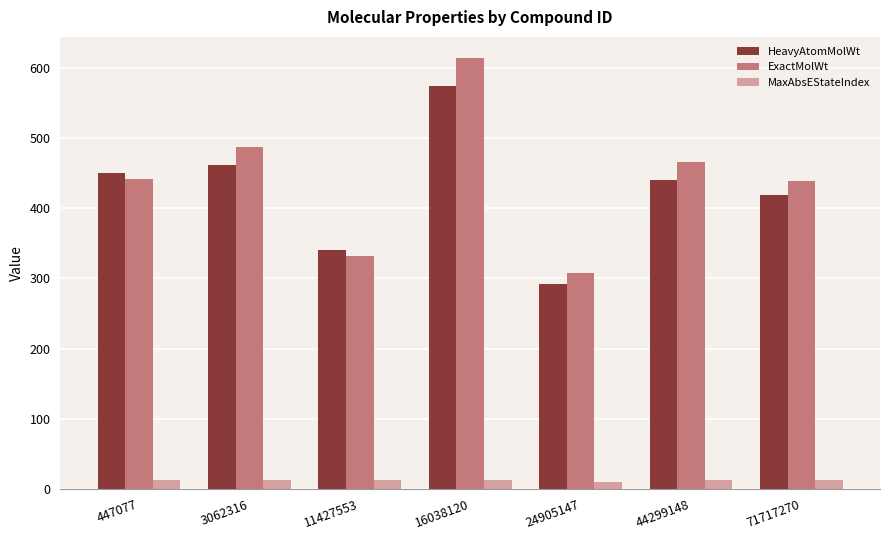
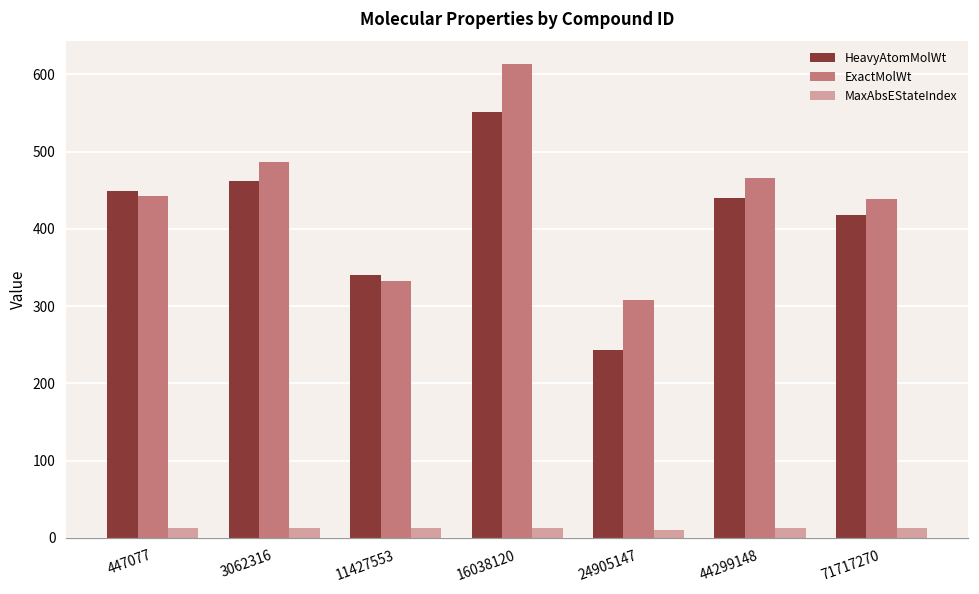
  {
    "HeavyAtomMolWt": {
      "447077": 450,
      "3062316": 460,
      "11427553": 340,
-     "16038120": 570,
-     "24905147": 290,
+     "16038120": 550,
+     "24905147": 240,
      "44299148": 440,
      "71717270": 420
    }
  }
